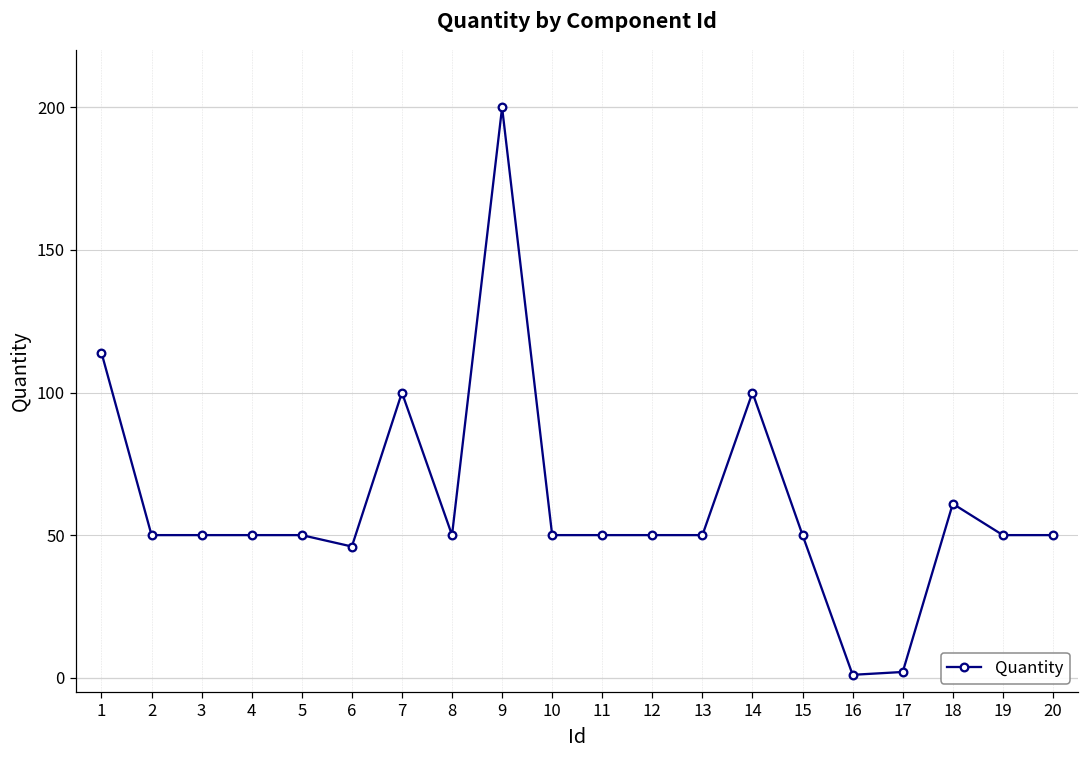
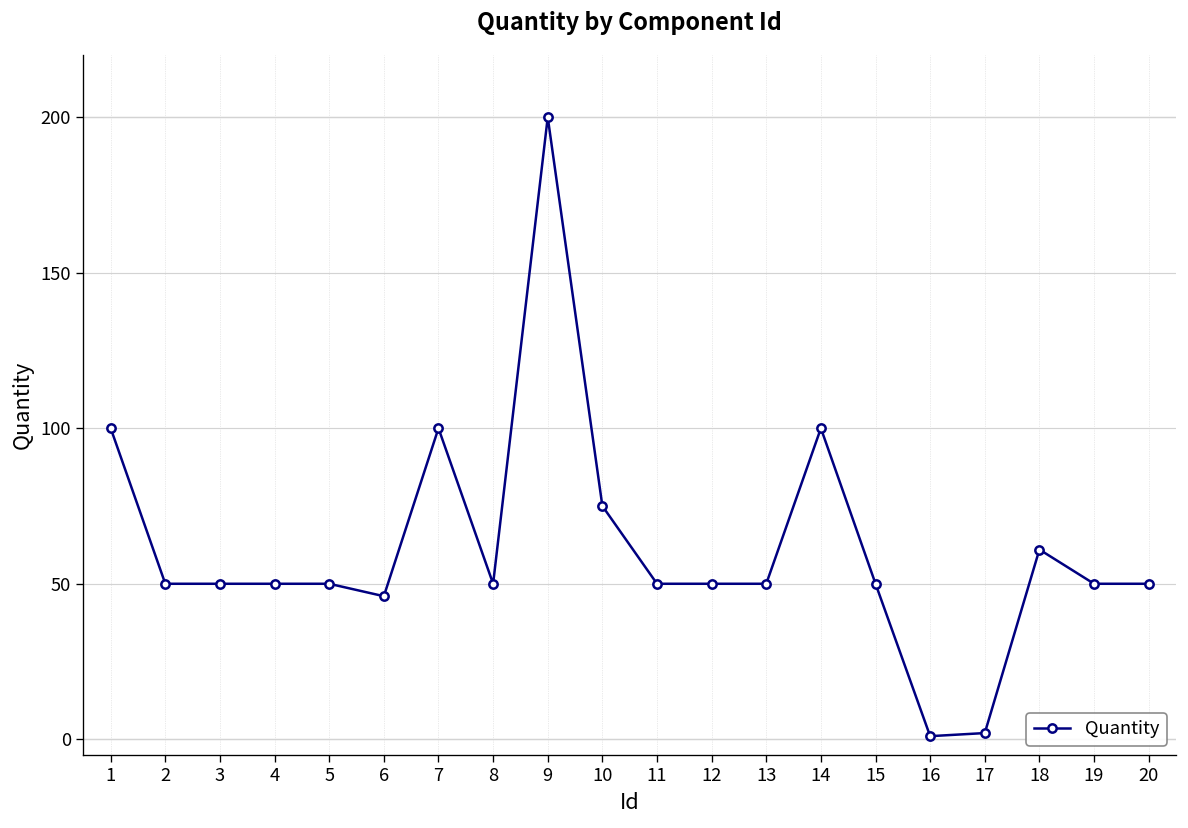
  {
-   "1": 114,
+   "1": 100,
    "2": 50,
    "3": 50,
    "4": 50,
    "5": 50,
    "6": 46,
    "7": 100,
    "8": 50,
    "9": 200,
-   "10": 50,
+   "10": 75,
    "11": 50,
    "12": 50,
    "13": 50,
    "14": 100,
    "15": 50,
    "16": 1,
    "17": 2,
    "18": 61,
    "19": 50,
    "20": 50
  }
